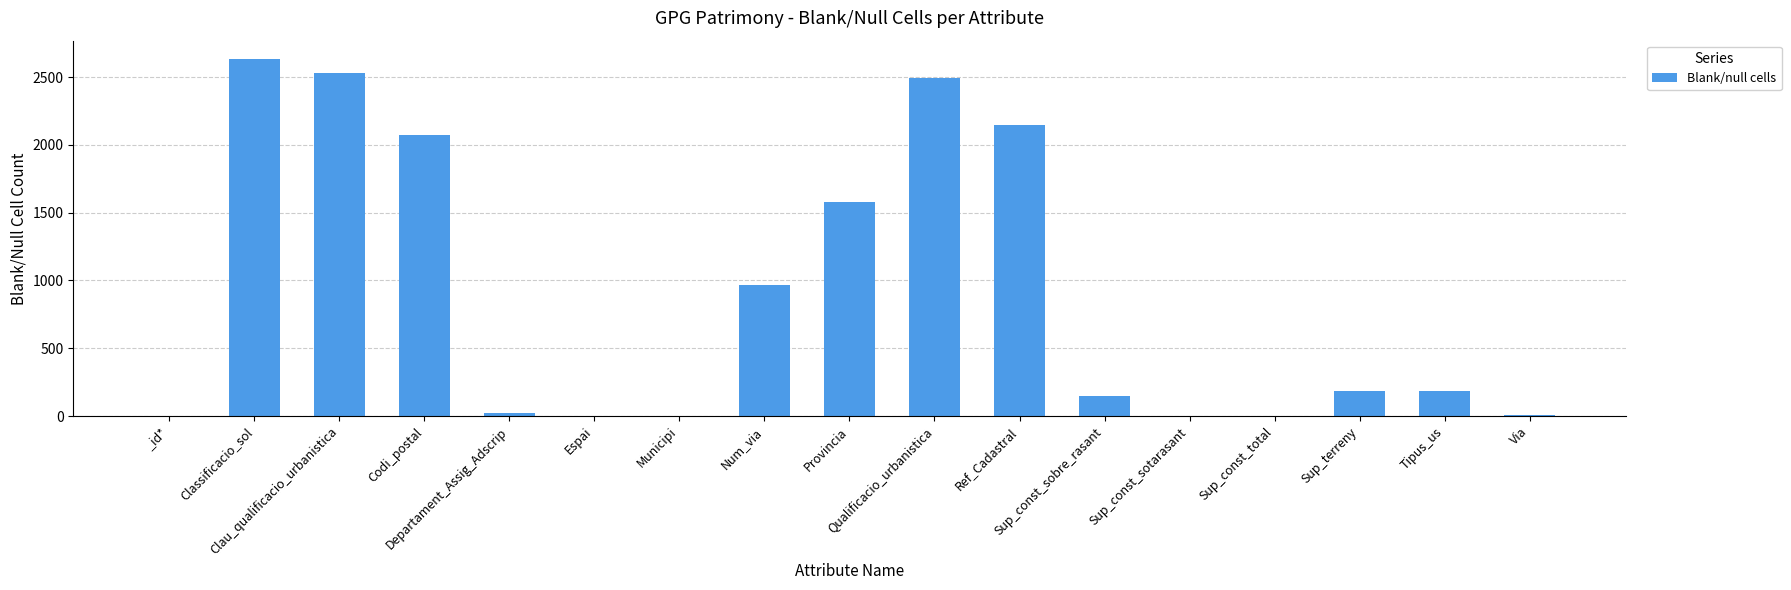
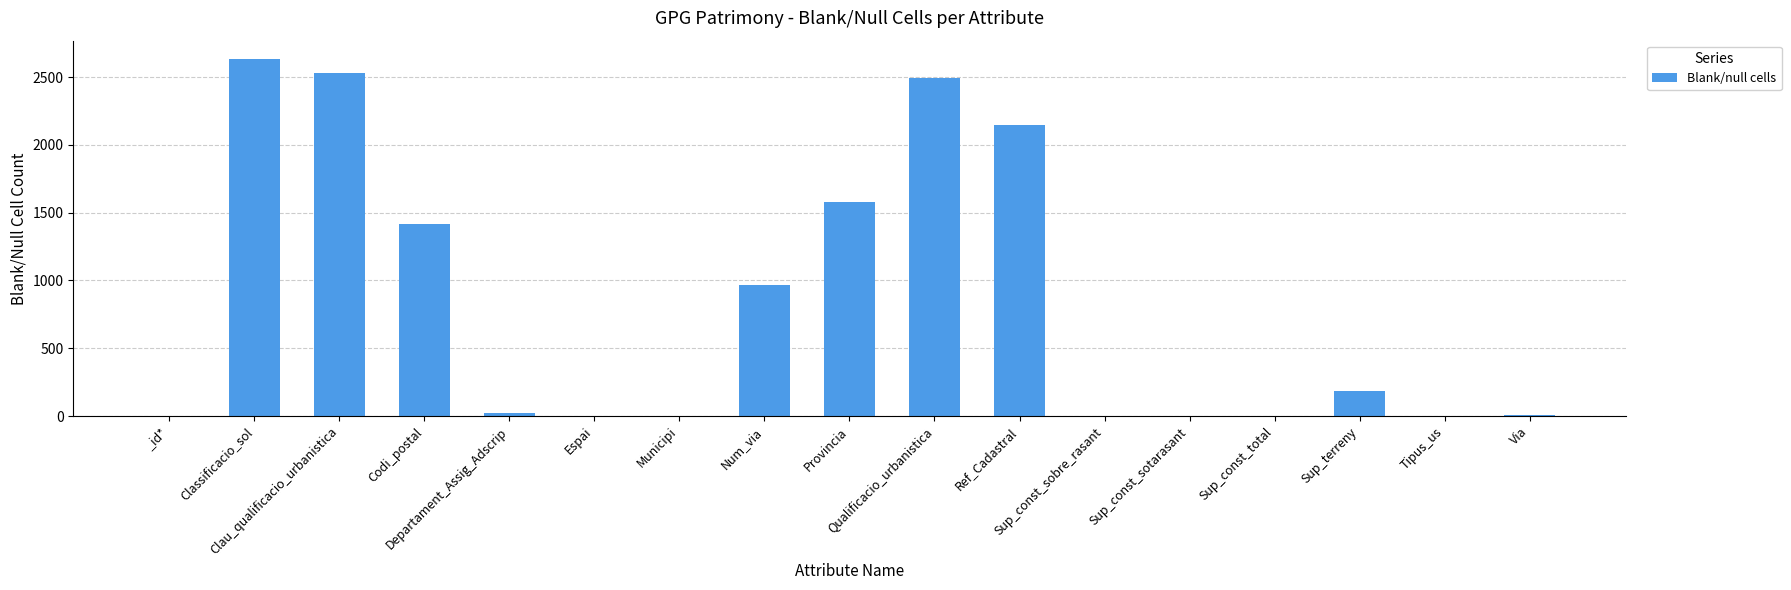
  {
    "_id*": 0,
    "Classificacio_sol": 2640,
    "Clau_qualificacio_urbanistica": 2530,
-   "Codi_postal": 2070,
+   "Codi_postal": 1420,
    "Departament_Assig_Adscrip": 20,
    "Espai": 0,
    "Municipi": 0,
    "Num_via": 970,
    "Provincia": 1580,
    "Qualificacio_urbanistica": 2500,
    "Ref_Cadastral": 2150,
-   "Sup_const_sobre_rasant": 150,
+   "Sup_const_sobre_rasant": 0,
    "Sup_const_sotarasant": 0,
    "Sup_const_total": 0,
    "Sup_terreny": 190,
-   "Tipus_us": 180
+   "Tipus_us": 0
  }
